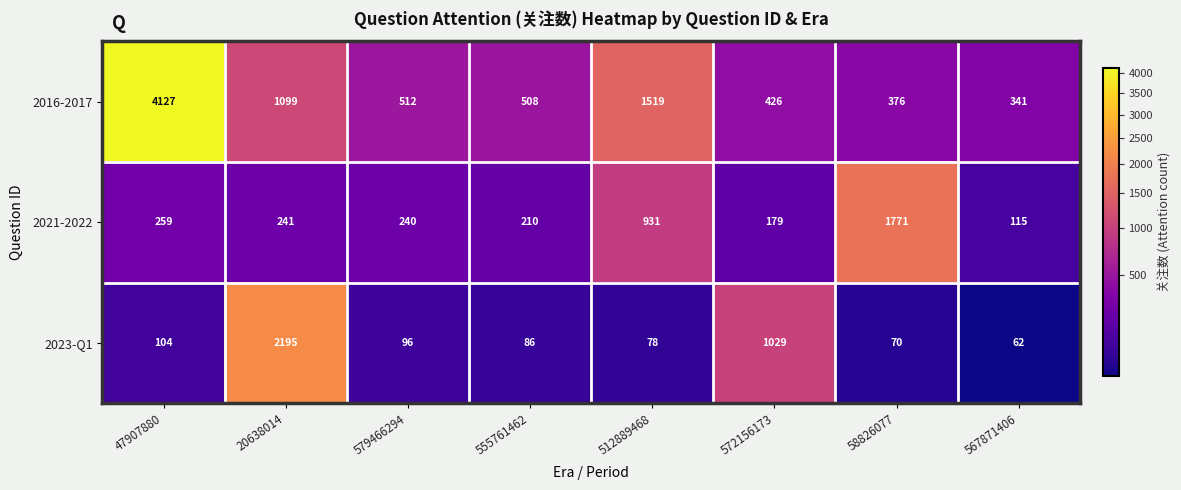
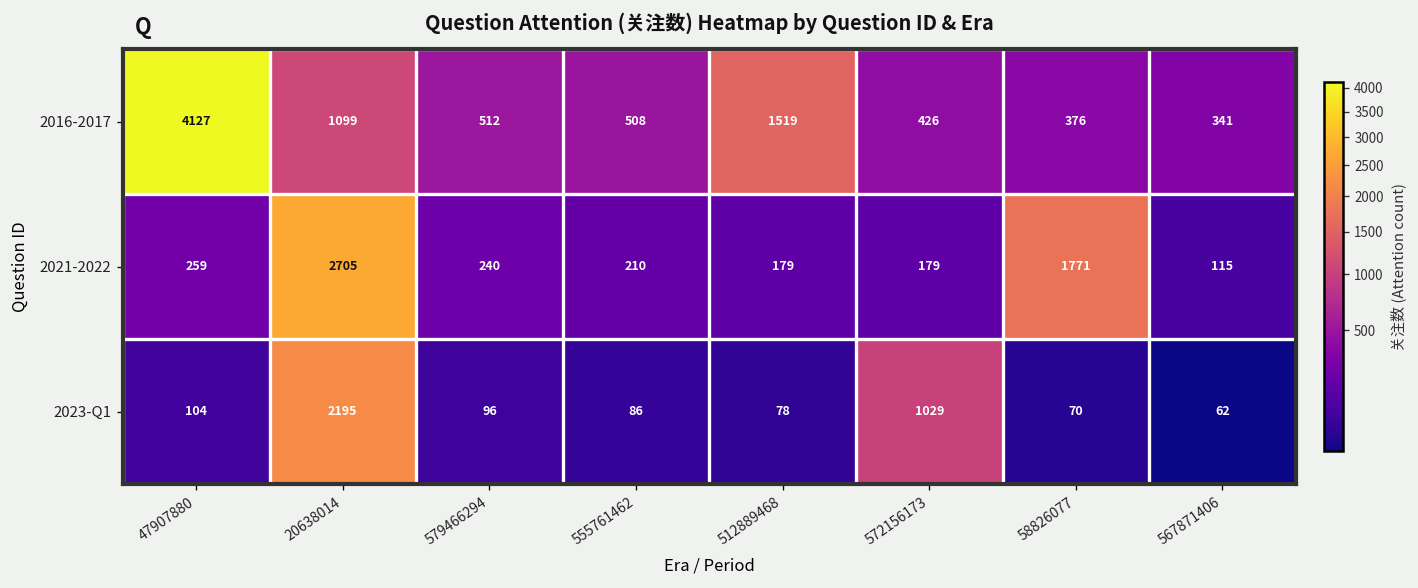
  {
    "2016-2017": {
      "47907880": 4127,
      "20638014": 1099,
      "579466294": 512,
      "555761462": 508,
      "512889468": 1519,
      "572156173": 426,
      "58826077": 376,
      "567871406": 341
    },
    "2021-2022": {
      "47907880": 259,
-     "20638014": 241,
+     "20638014": 2705,
      "579466294": 240,
      "555761462": 210,
-     "512889468": 931,
+     "512889468": 179,
      "572156173": 179,
      "58826077": 1771,
      "567871406": 115
    },
    "2023-Q1": {
      "47907880": 104,
      "20638014": 2195,
      "579466294": 96,
      "555761462": 86,
      "512889468": 78,
      "572156173": 1029,
      "58826077": 70,
      "567871406": 62
    }
  }
